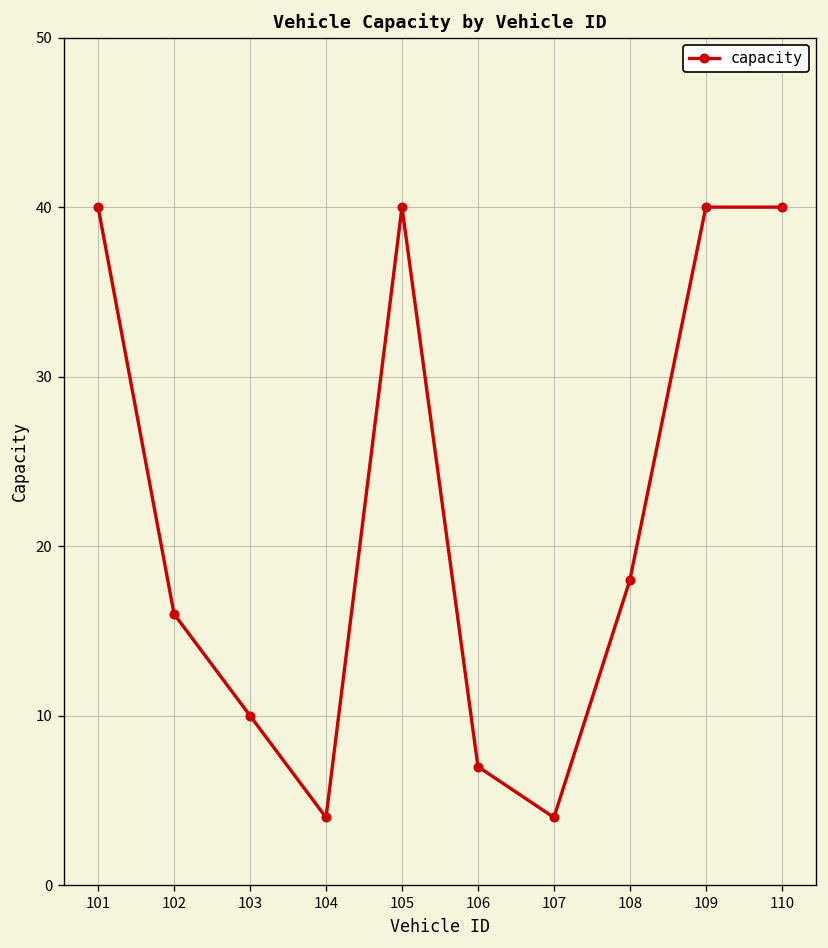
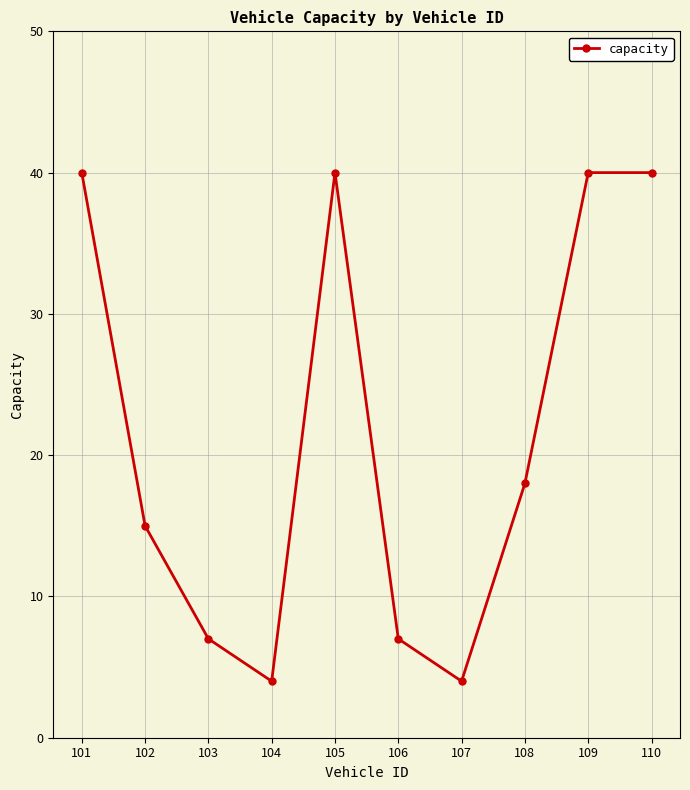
  {
    "101": 40,
-   "102": 16,
-   "103": 10,
+   "102": 15,
+   "103": 7,
    "104": 4,
    "105": 40,
    "106": 7,
    "107": 4,
    "108": 18,
    "109": 40,
    "110": 40
  }
